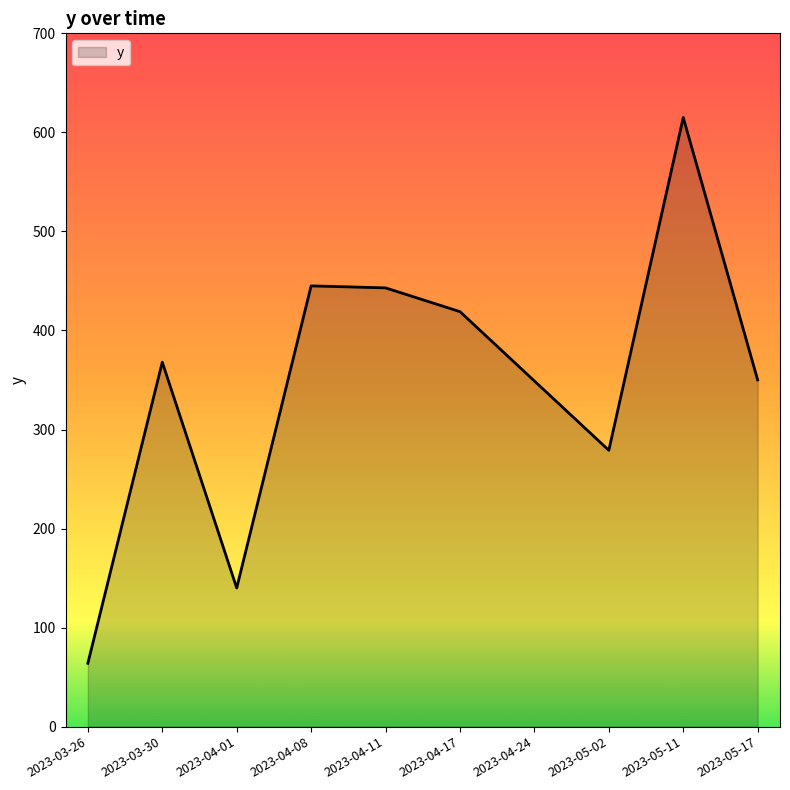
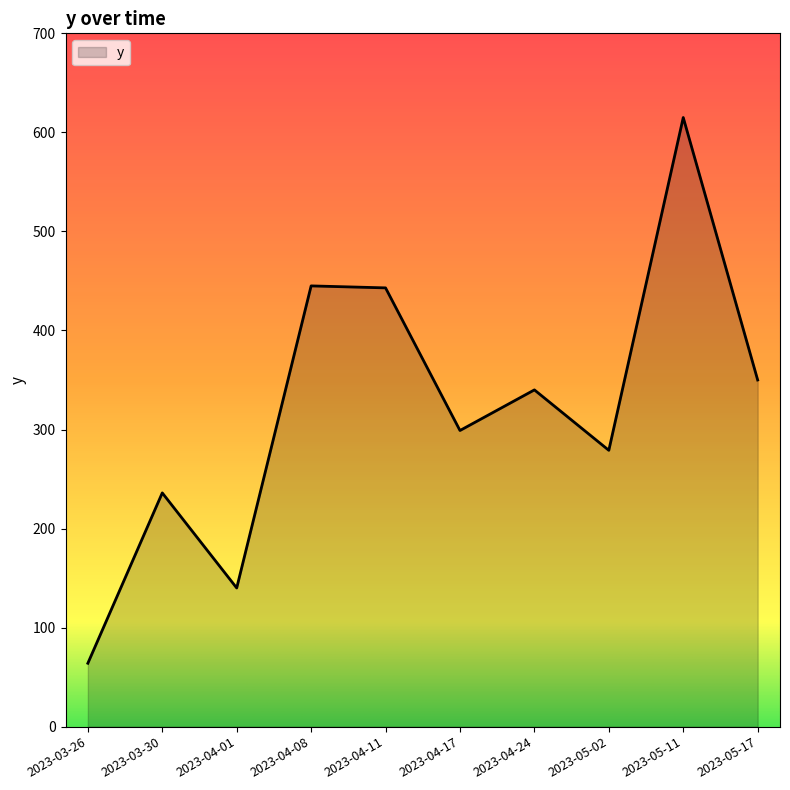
  {
    "2023-03-26": 60,
-   "2023-03-30": 370,
+   "2023-03-30": 240,
    "2023-04-01": 140,
    "2023-04-08": 450,
    "2023-04-11": 440,
-   "2023-04-17": 420,
-   "2023-04-24": 350,
+   "2023-04-17": 300,
+   "2023-04-24": 340,
    "2023-05-02": 280,
    "2023-05-11": 620,
    "2023-05-17": 350
  }
